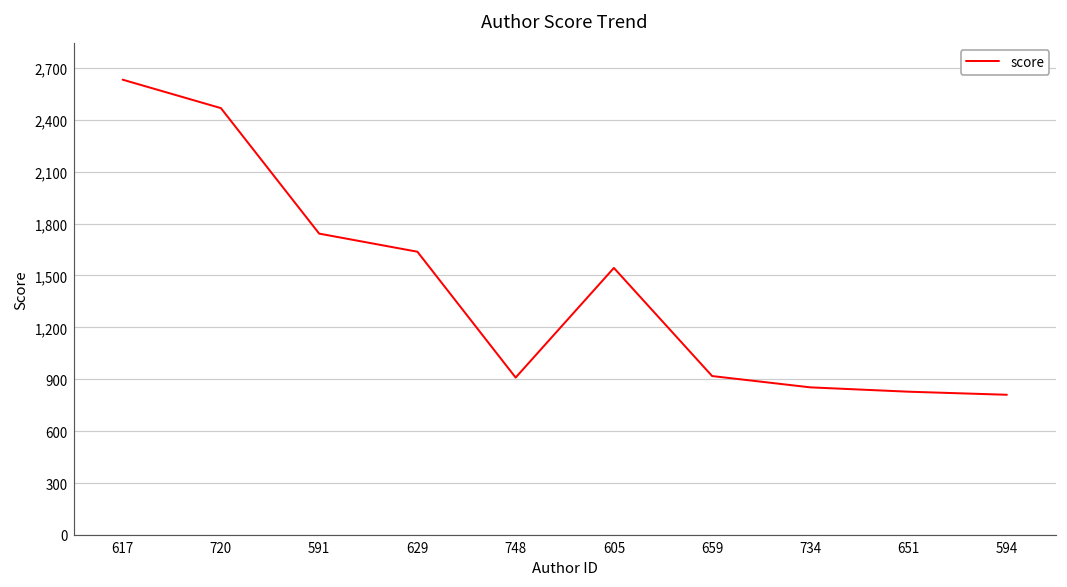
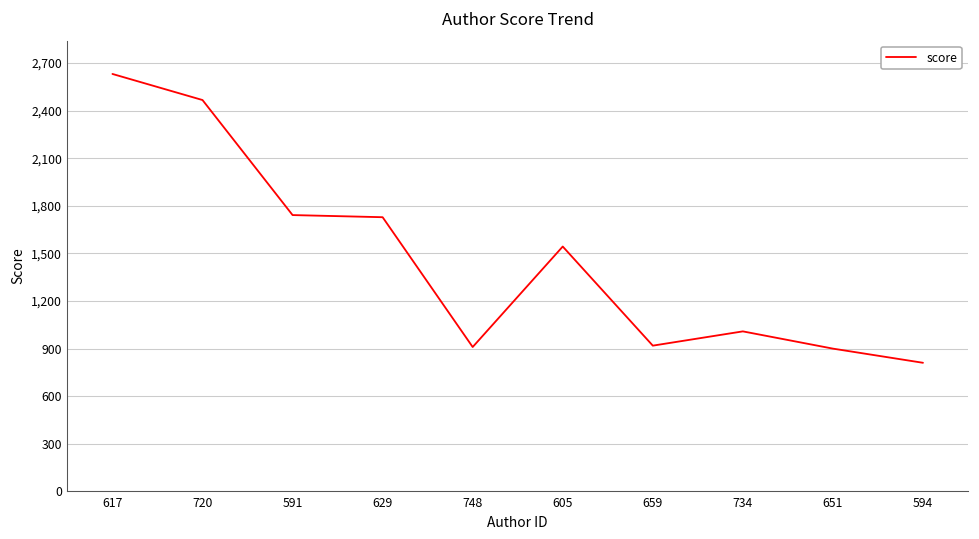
  {
    "617": "2,630",
    "720": "2,470",
    "591": "1,740",
-   "629": "1,640",
+   "629": "1,730",
    "748": "910",
    "605": "1,540",
    "659": "920",
-   "734": "850",
-   "651": "830",
+   "734": "1,010",
+   "651": "900",
    "594": "810"
  }
